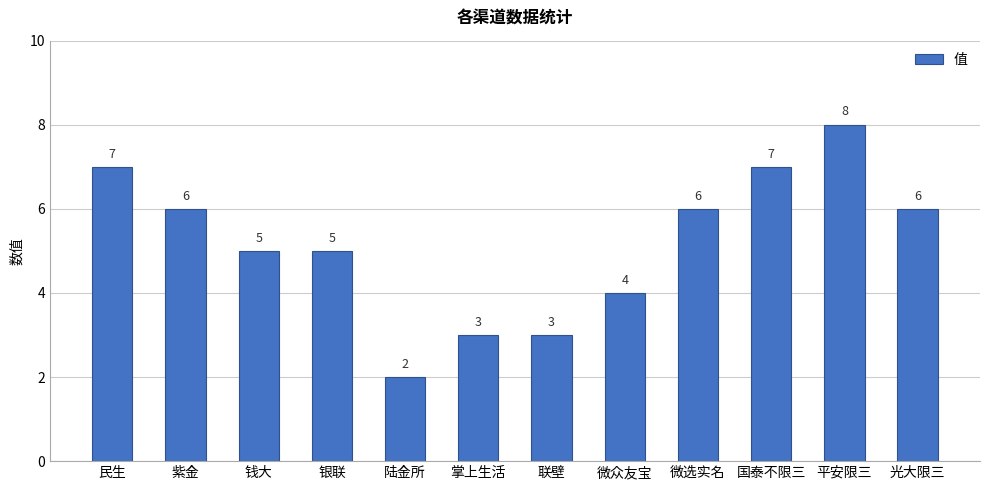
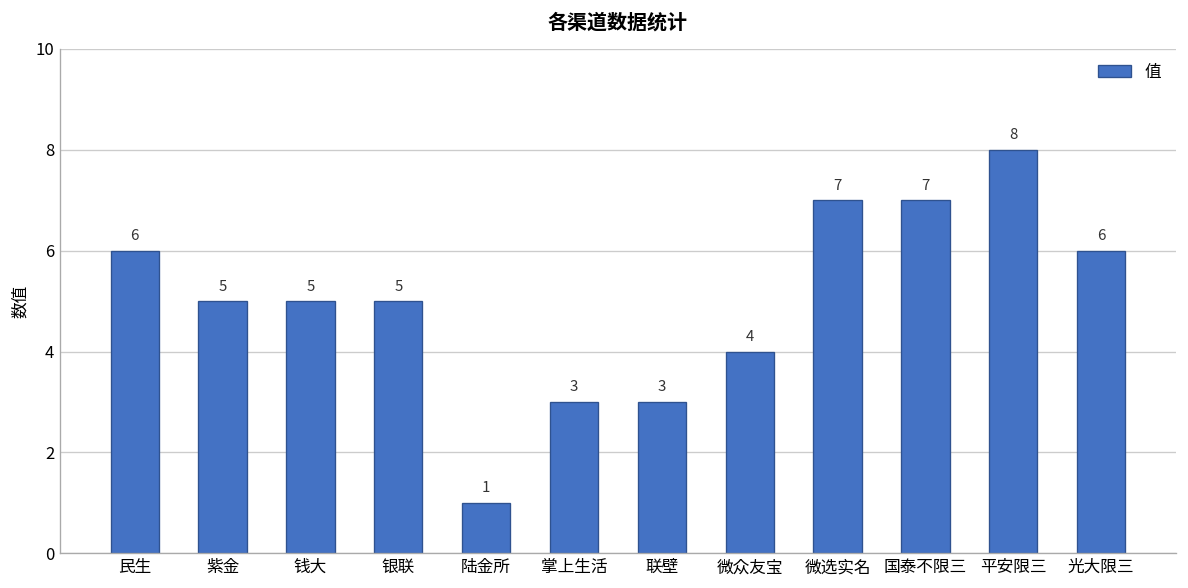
  {
-   "民生": 7,
-   "紫金": 6,
+   "民生": 6,
+   "紫金": 5,
    "钱大": 5,
    "银联": 5,
-   "陆金所": 2,
+   "陆金所": 1,
    "掌上生活": 3,
    "联壁": 3,
    "微众友宝": 4,
-   "微选实名": 6,
+   "微选实名": 7,
    "国泰不限三": 7,
    "平安限三": 8,
    "光大限三": 6
  }
